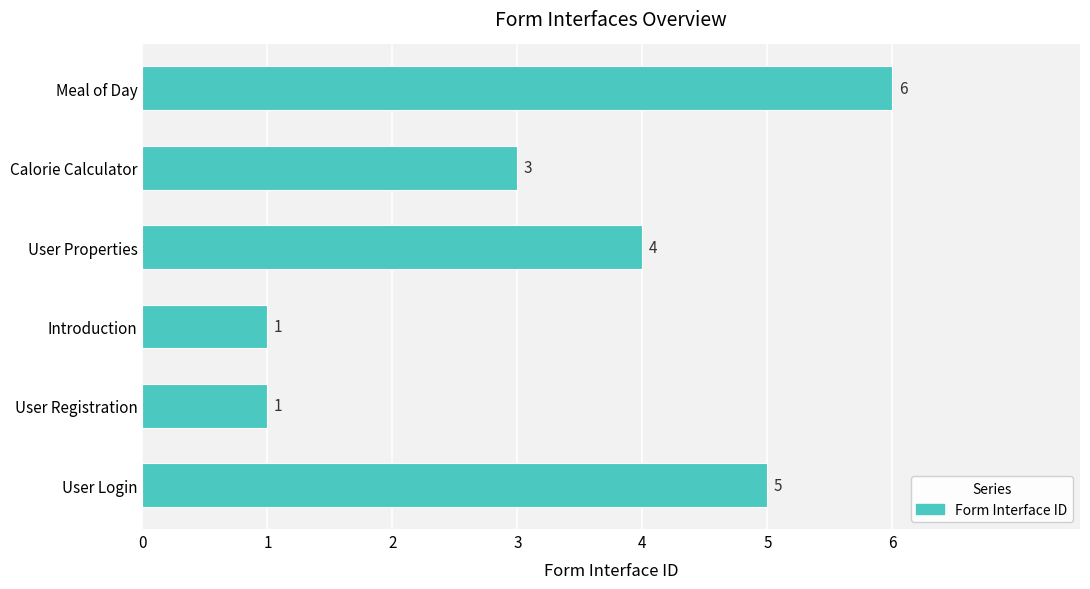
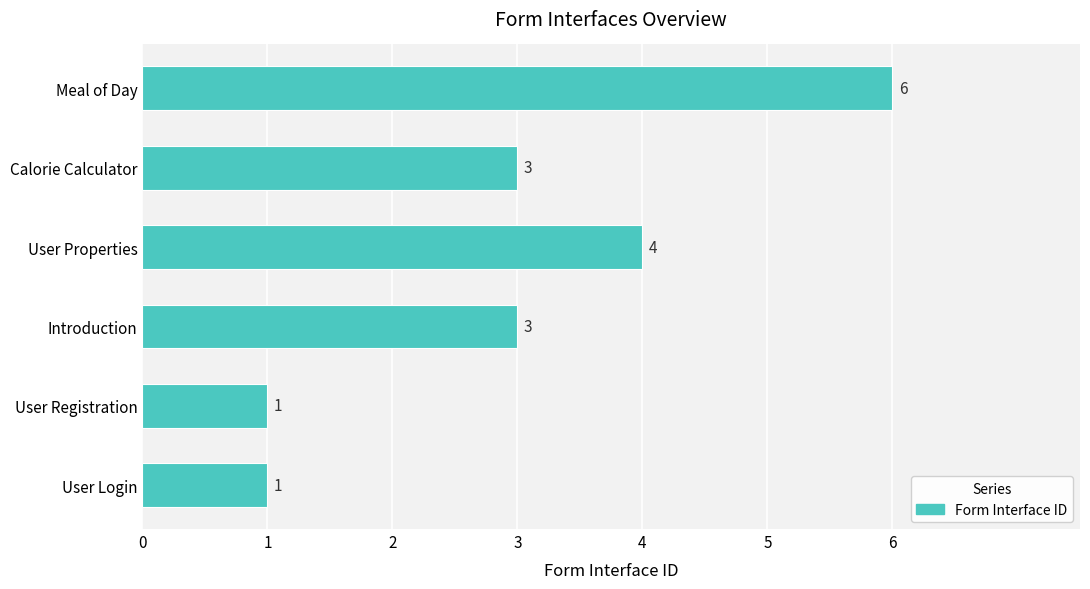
  {
    "Meal of Day": 6,
    "Calorie Calculator": 3,
    "User Properties": 4,
-   "Introduction": 1,
+   "Introduction": 3,
    "User Registration": 1,
-   "User Login": 5
+   "User Login": 1
  }
